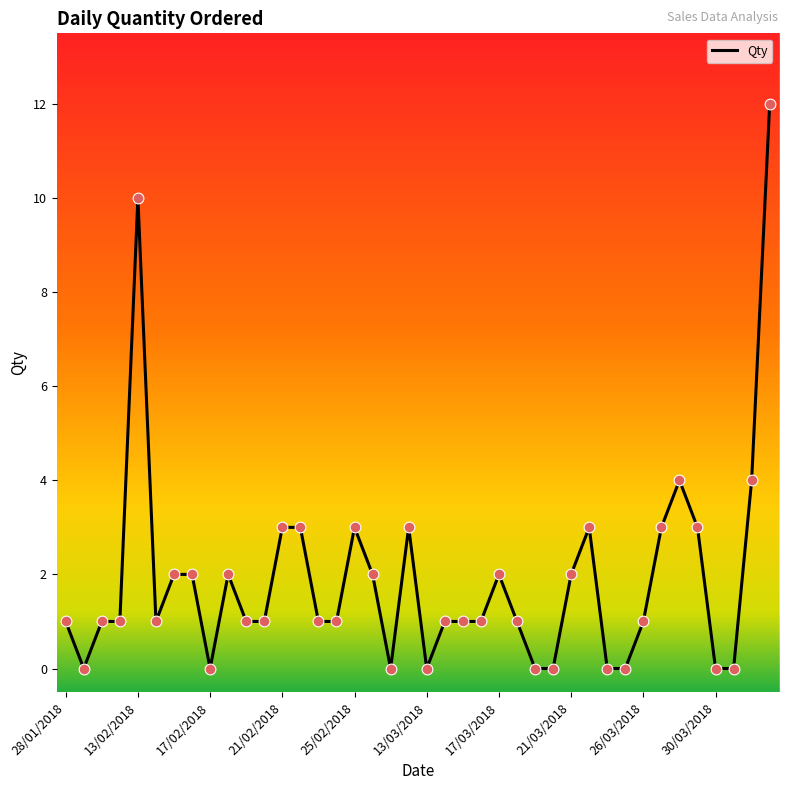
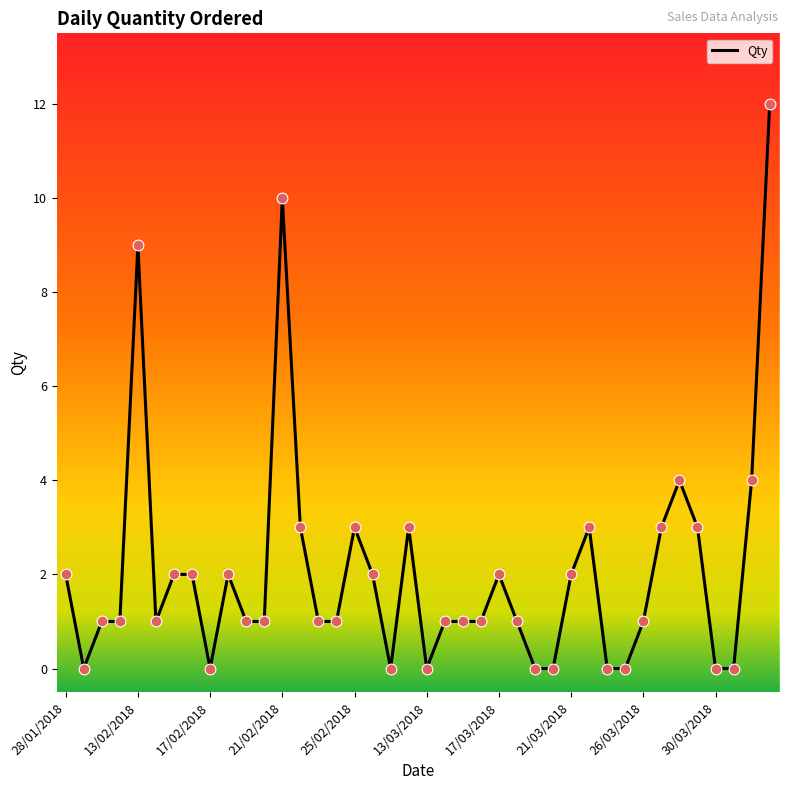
  {
-   "28/01/2018": 1,
-   "13/02/2018": 10,
+   "28/01/2018": 2,
+   "13/02/2018": 9,
    "17/02/2018": 0,
-   "21/02/2018": 3,
+   "21/02/2018": 10,
    "25/02/2018": 3,
    "13/03/2018": 0,
    "17/03/2018": 2,
    "21/03/2018": 2,
    "26/03/2018": 1,
    "30/03/2018": 0
  }
